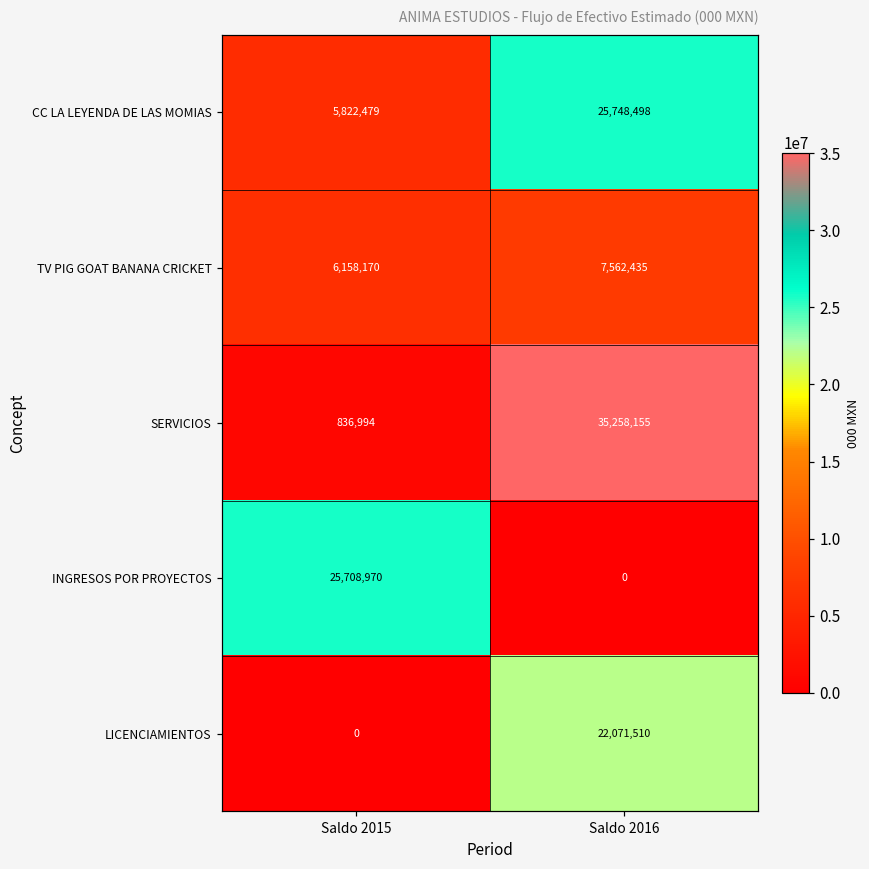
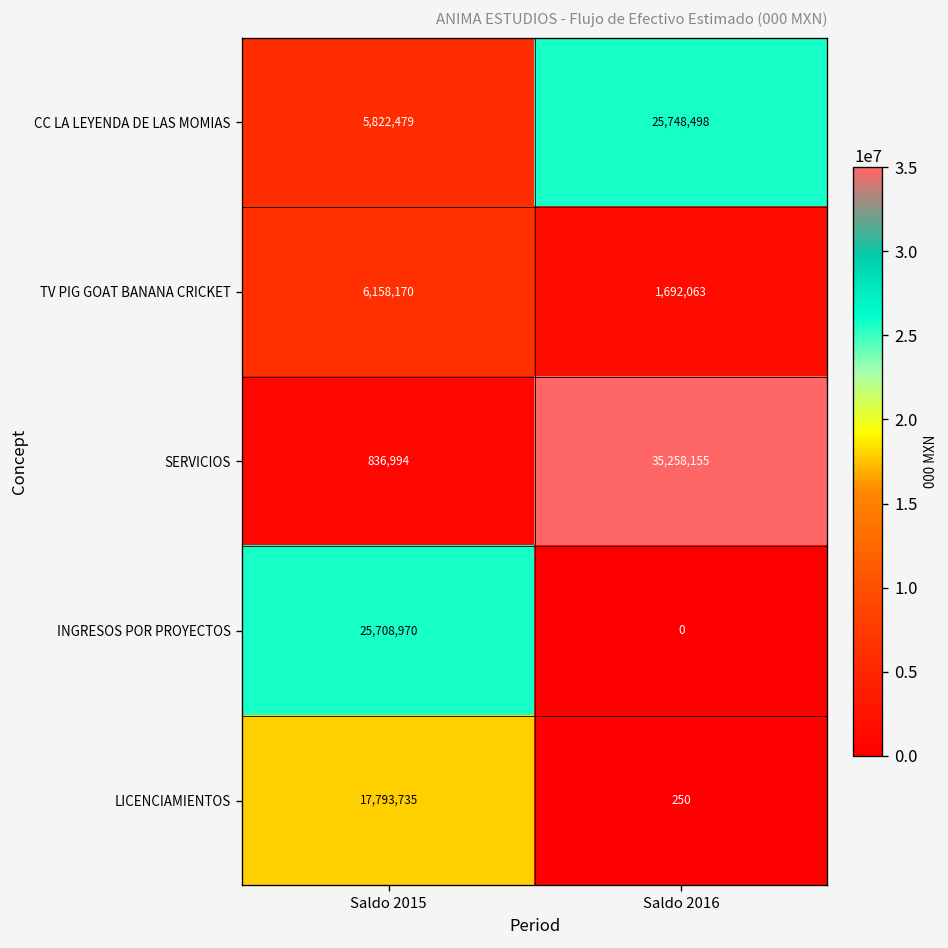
  {
    "CC LA LEYENDA DE LAS MOMIAS": {
      "Saldo 2015": "5,822,479",
      "Saldo 2016": "25,748,498"
    },
    "TV PIG GOAT BANANA CRICKET": {
      "Saldo 2015": "6,158,170",
-     "Saldo 2016": "7,562,435"
+     "Saldo 2016": "1,692,063"
    },
    "SERVICIOS": {
      "Saldo 2015": "836,994",
      "Saldo 2016": "35,258,155"
    },
    "INGRESOS POR PROYECTOS": {
      "Saldo 2015": "25,708,970",
      "Saldo 2016": "0"
    },
    "LICENCIAMIENTOS": {
-     "Saldo 2015": "0",
-     "Saldo 2016": "22,071,510"
+     "Saldo 2015": "17,793,735",
+     "Saldo 2016": "250"
    }
  }
